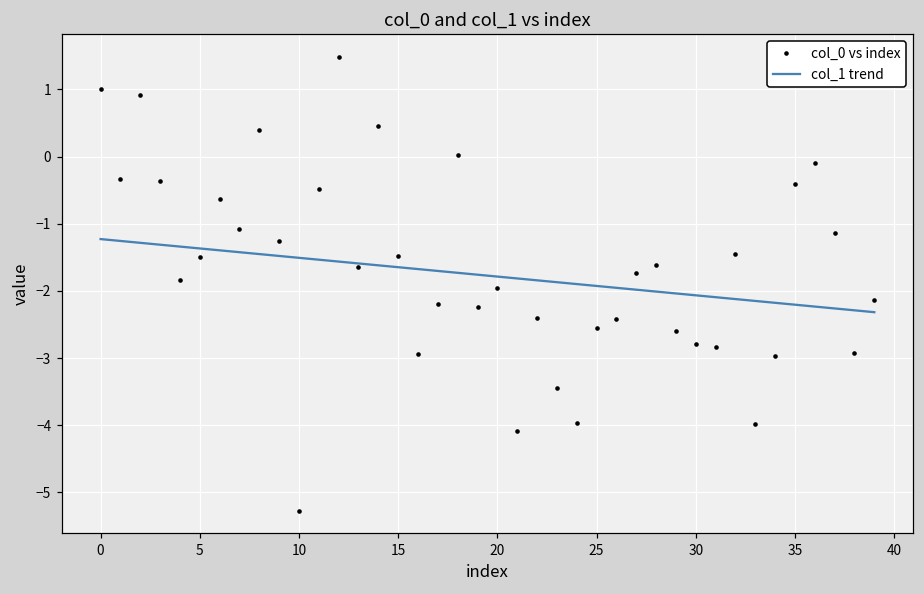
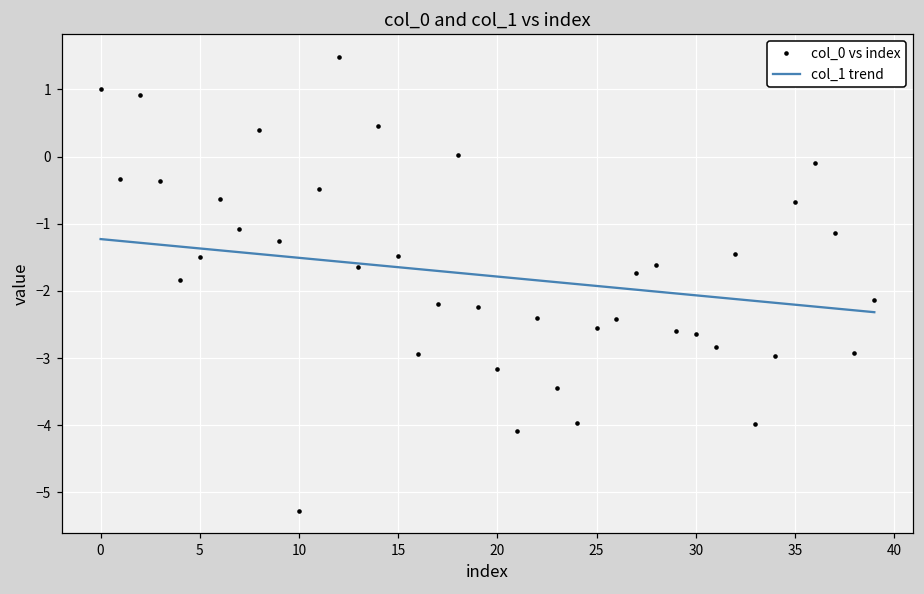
  {
    "col_0 vs index": {
      "0": 1.0,
      "5": -1.5,
      "10": -5.3,
      "15": -1.5,
-     "20": -2.0,
+     "20": -3.2,
      "25": -2.6,
-     "30": -2.8,
-     "35": -0.4
+     "30": -2.6,
+     "35": -0.7
    },
    "col_1 trend": {
      "0": -1.2
    }
  }
